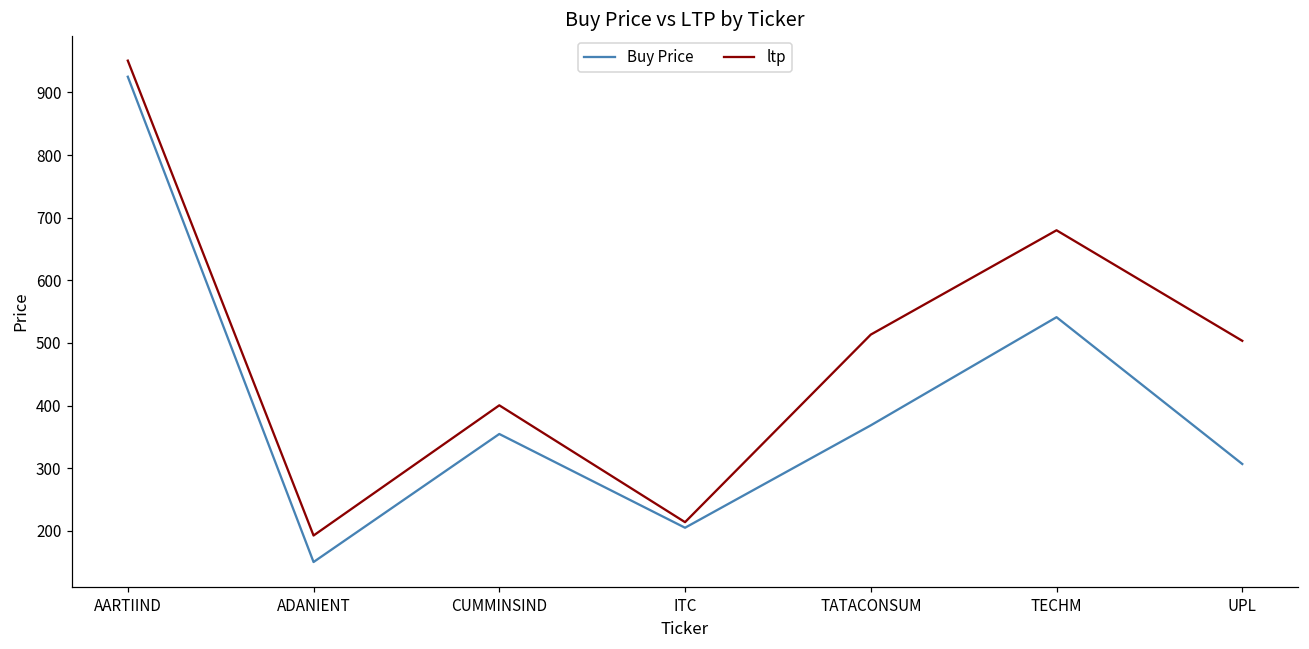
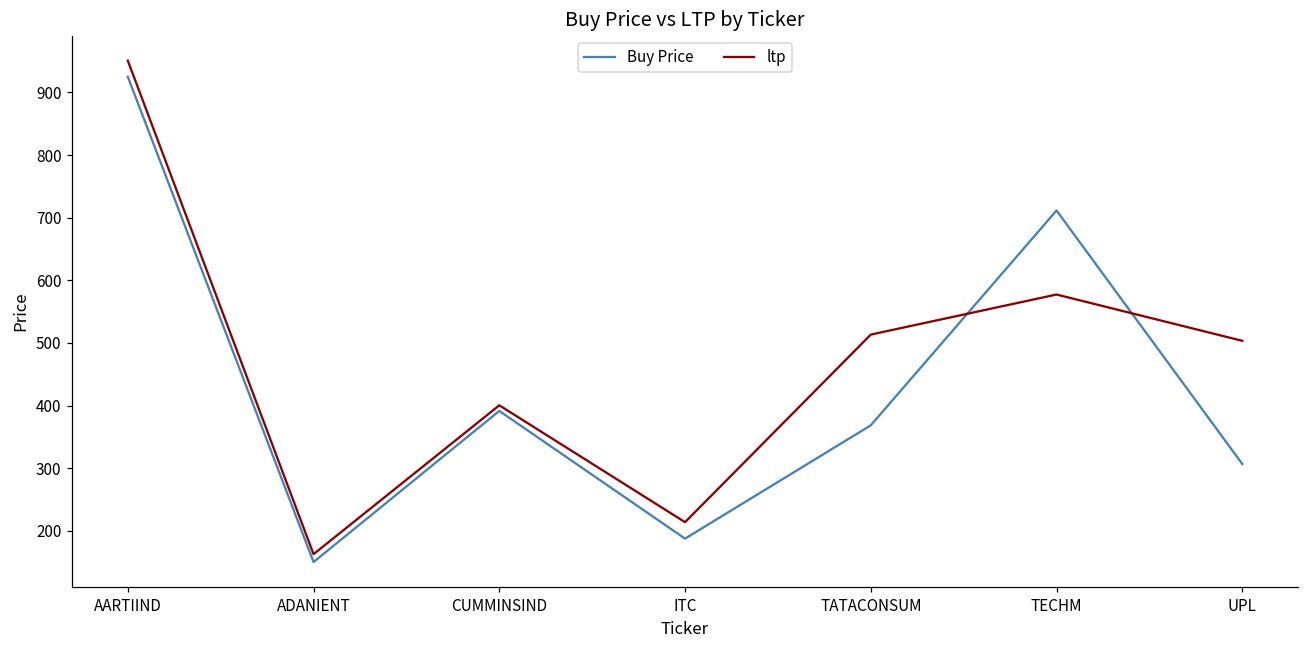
  {
    "Buy Price": {
      "AARTIIND": 930,
      "ADANIENT": 150,
-     "CUMMINSIND": 350,
-     "ITC": 200,
+     "CUMMINSIND": 390,
+     "ITC": 190,
      "TATACONSUM": 370,
-     "TECHM": 540,
+     "TECHM": 710,
      "UPL": 310
    },
    "ltp": {
      "AARTIIND": 950,
-     "ADANIENT": 190,
+     "ADANIENT": 160,
      "CUMMINSIND": 400,
      "ITC": 210,
      "TATACONSUM": 510,
-     "TECHM": 680,
+     "TECHM": 580,
      "UPL": 500
    }
  }
